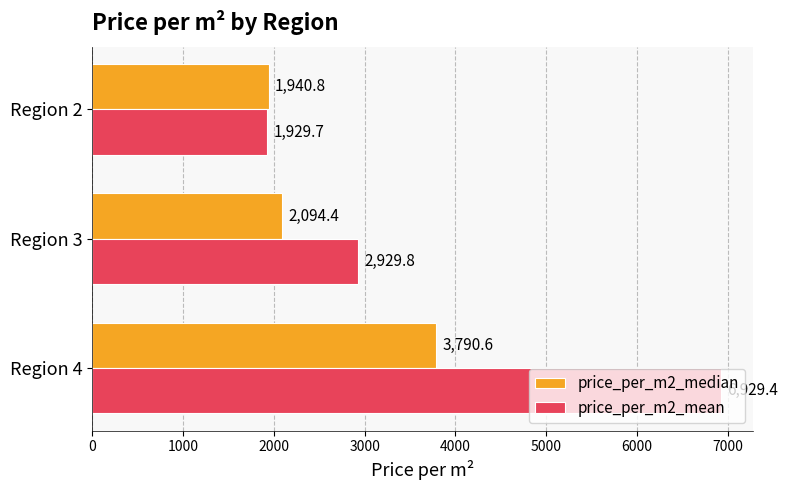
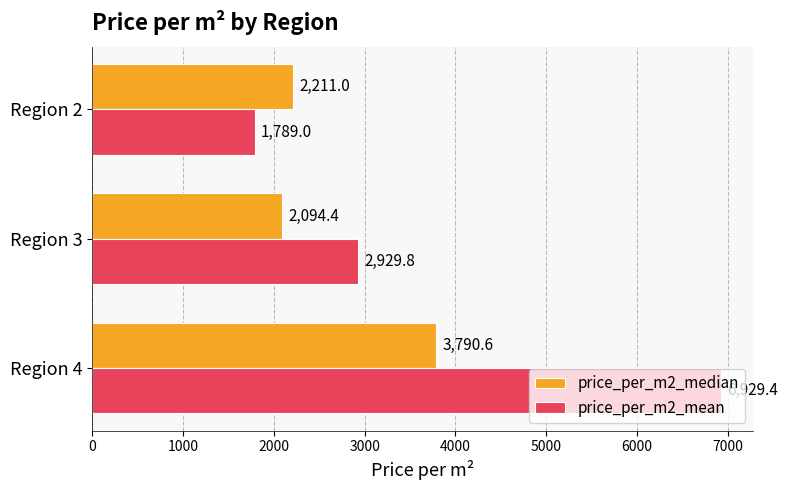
  {
    "price_per_m2_median": {
-     "Region 2": "1,940.8",
+     "Region 2": "2,211.0",
      "Region 3": "2,094.4",
      "Region 4": "3,790.6"
    },
    "price_per_m2_mean": {
-     "Region 2": "1,929.7",
+     "Region 2": "1,789.0",
      "Region 3": "2,929.8"
    }
  }
